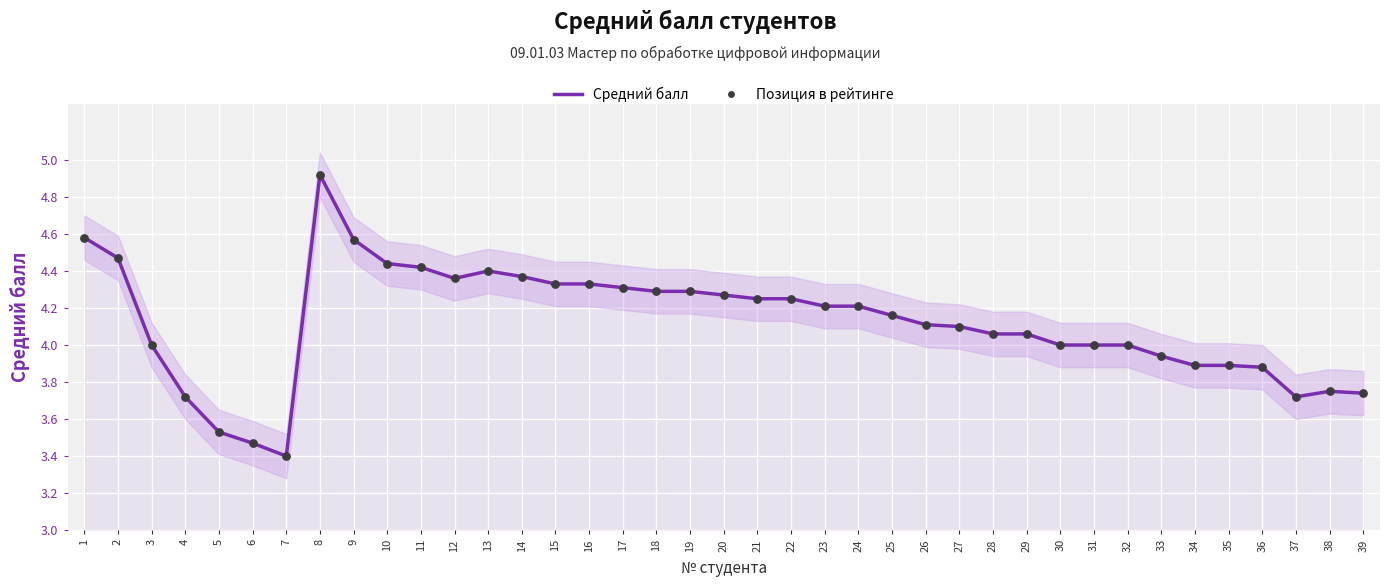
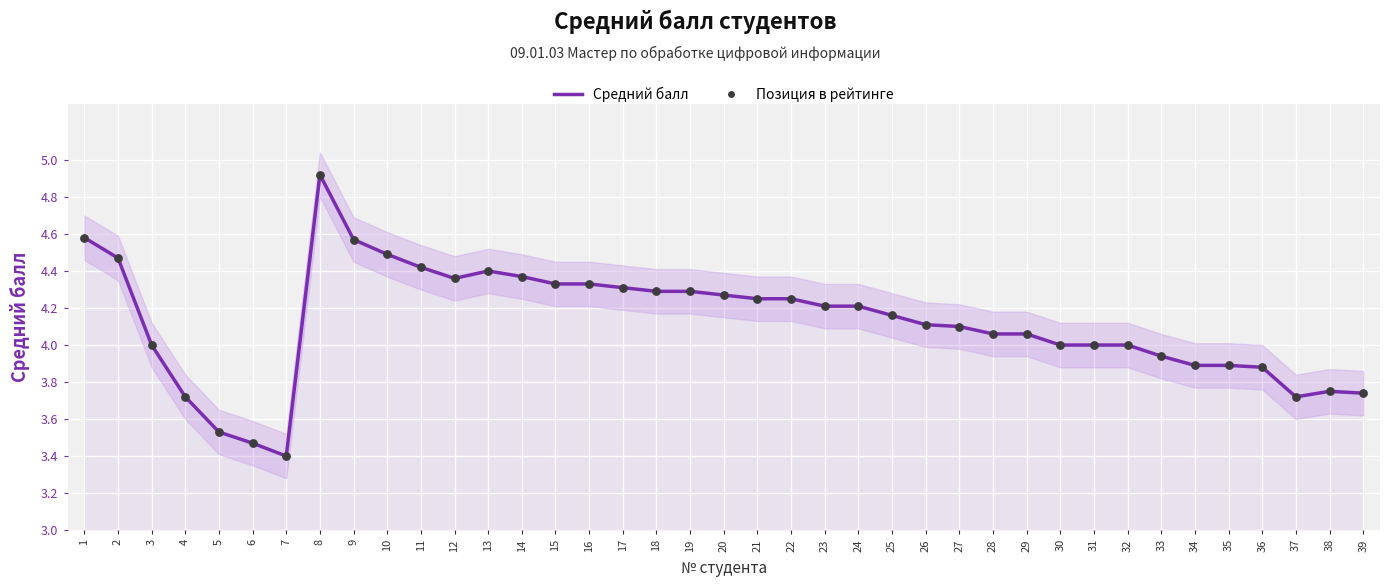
  {
    "Средний балл": {
      "1": 4.58,
      "2": 4.47,
      "3": 4.00,
      "4": 3.72,
      "5": 3.53,
      "6": 3.47,
      "7": 3.40,
      "8": 4.92,
      "9": 4.57,
-     "10": 4.44,
+     "10": 4.49,
      "11": 4.42,
      "12": 4.36,
      "13": 4.40,
      "14": 4.37,
      "15": 4.33,
      "16": 4.33,
      "17": 4.31,
      "18": 4.29,
      "19": 4.29,
      "20": 4.27,
      "21": 4.25,
      "22": 4.25,
      "23": 4.21,
      "24": 4.21,
      "25": 4.16,
      "26": 4.11,
      "27": 4.10,
      "28": 4.06,
      "29": 4.06,
      "30": 4.00,
      "31": 4.00,
      "32": 4.00,
      "33": 3.94,
      "34": 3.89,
      "35": 3.89,
      "36": 3.88,
      "37": 3.72,
      "38": 3.75,
      "39": 3.74
    }
  }
